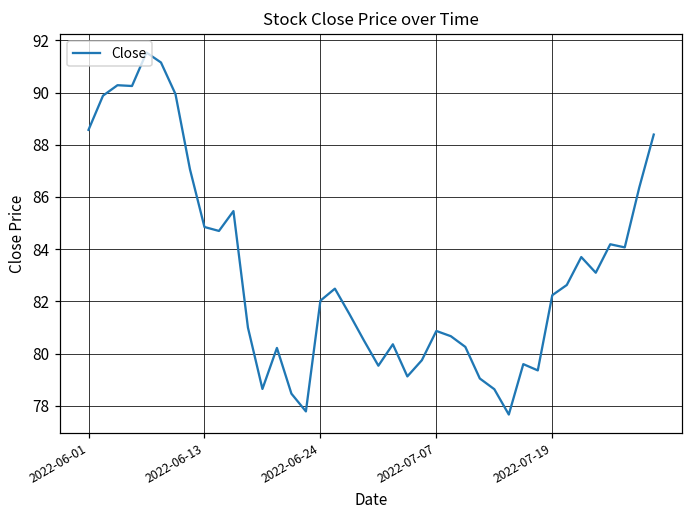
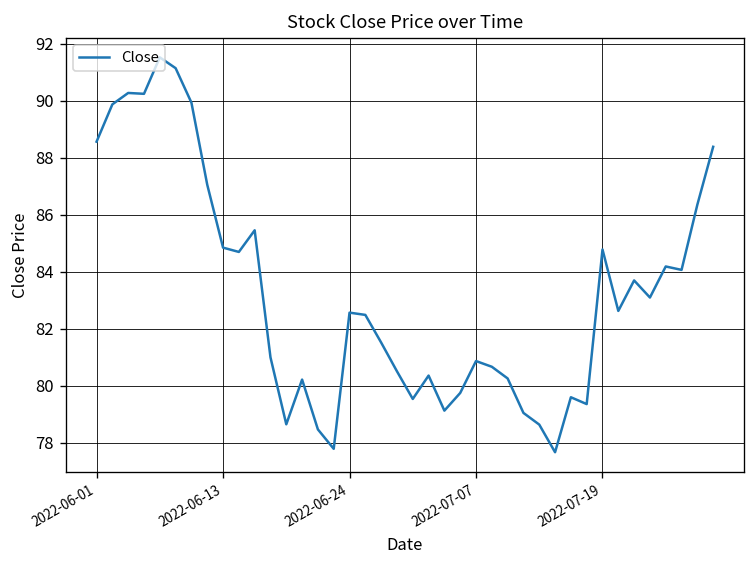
  {
    "2022-06-01": 88.6,
    "2022-06-13": 84.9,
-   "2022-06-24": 82.0,
+   "2022-06-24": 82.6,
    "2022-07-07": 80.9,
-   "2022-07-19": 82.2
+   "2022-07-19": 84.8
  }
